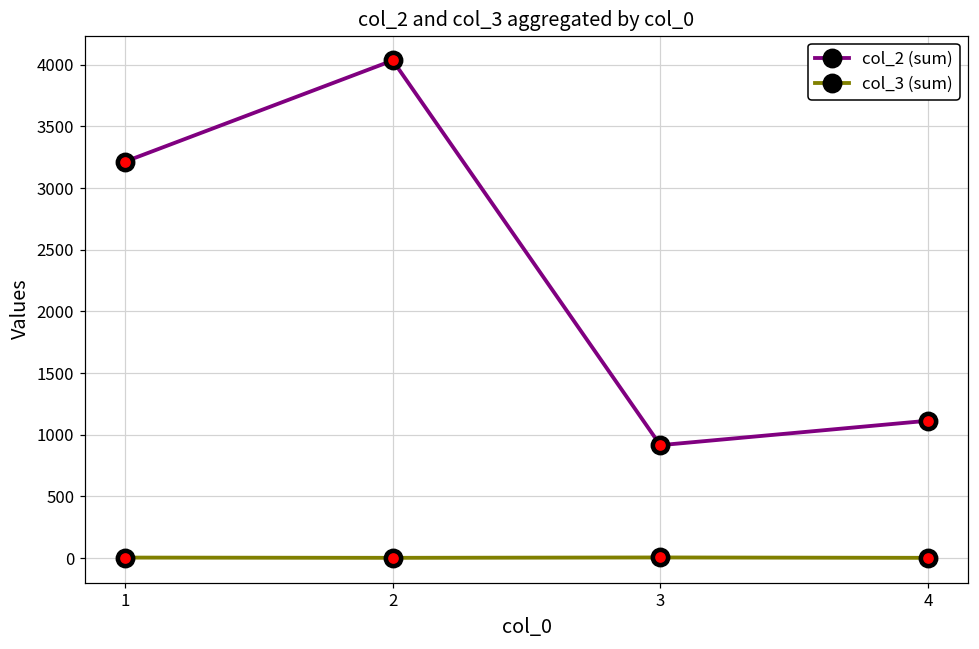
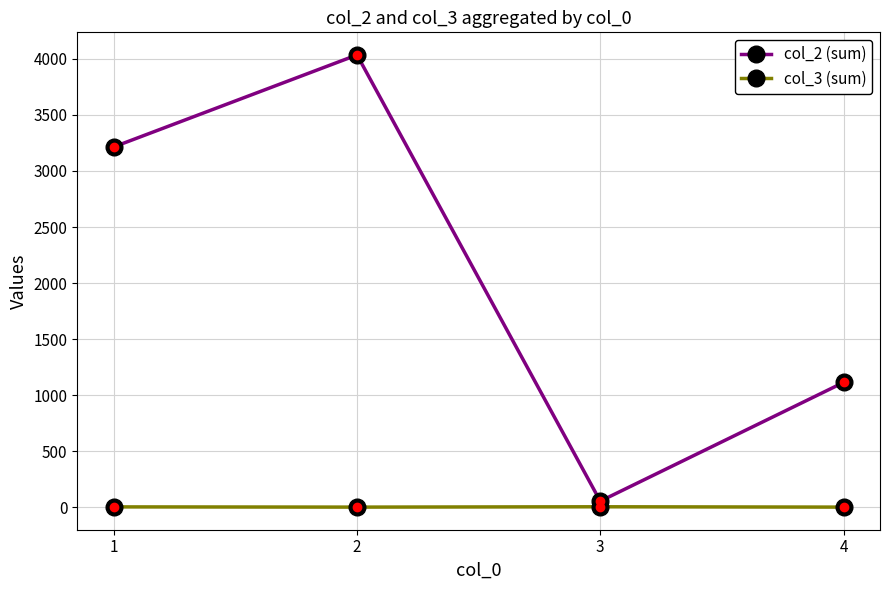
  {
    "col_2 (sum)": {
      "1": 3210,
      "2": 4040,
-     "3": 920,
+     "3": 60,
      "4": 1110
    },
    "col_3 (sum)": {
      "1": 0,
      "2": 0,
      "3": 10,
      "4": 0
    }
  }
